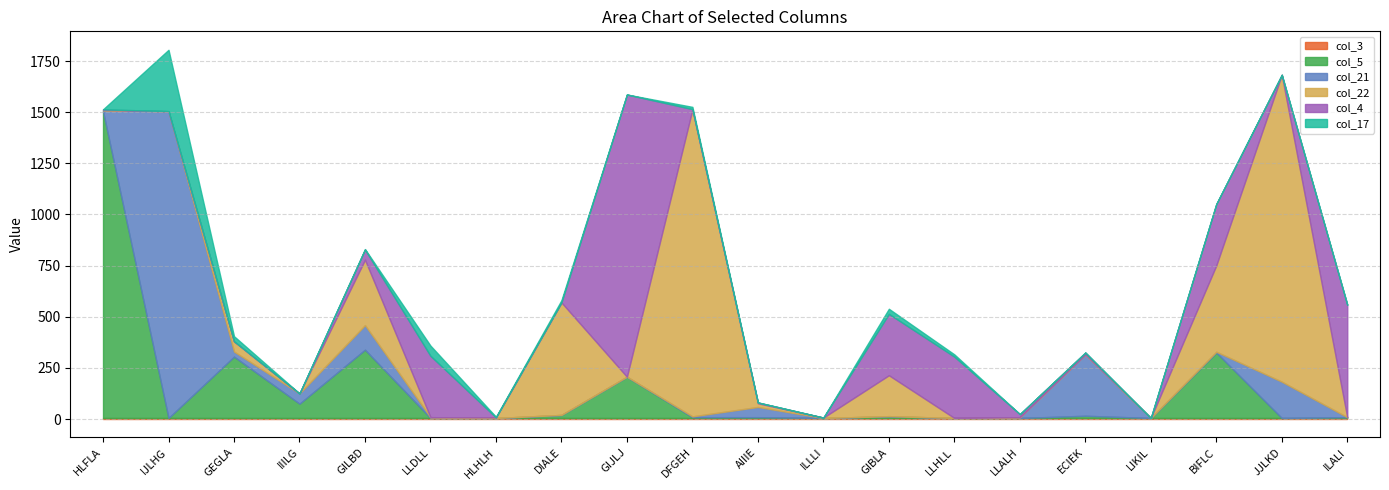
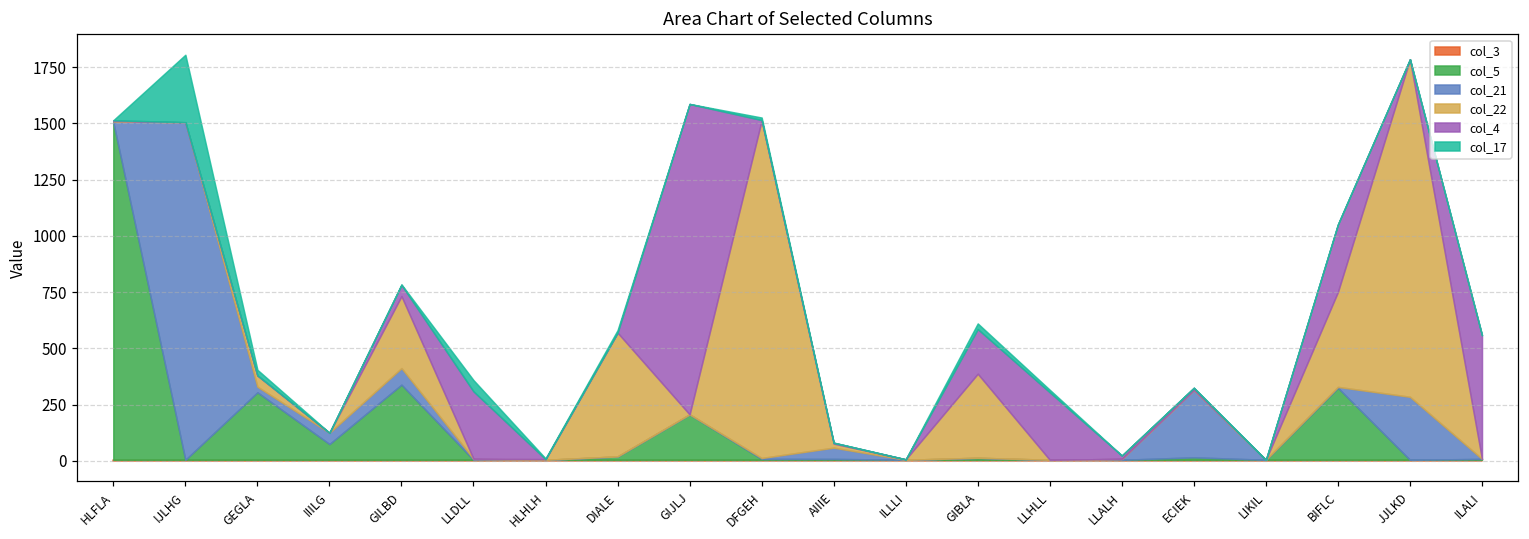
  {
    "col_5": {
      "GEGLA": 300,
      "IIILG": 70,
      "GILBD": 330
    },
    "col_21": {
      "GEGLA": 30,
-     "GILBD": 120,
+     "GILBD": 70,
      "AIIIE": 50,
-     "JJLKD": 180
+     "JJLKD": 280
    },
    "col_22": {
      "GILBD": 320,
-     "GIBLA": 200,
+     "GIBLA": 370,
      "BIFLC": 420
    },
    "col_4": {
      "LLDLL": 300,
-     "GIBLA": 300
+     "GIBLA": 200
    },
    "col_17": {
      "IJLHG": 300,
      "GEGLA": 30,
      "LLDLL": 50,
      "GIBLA": 30
    }
  }
